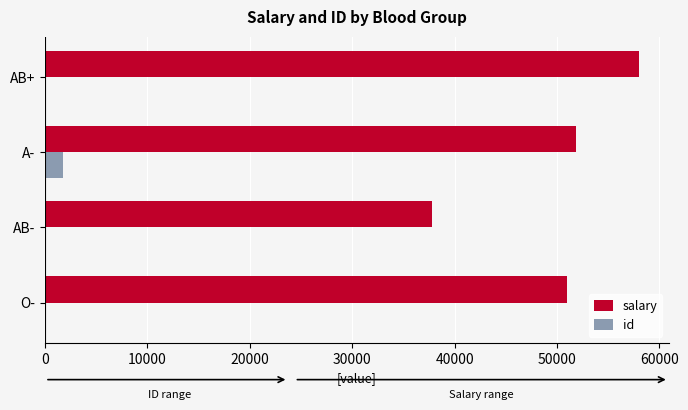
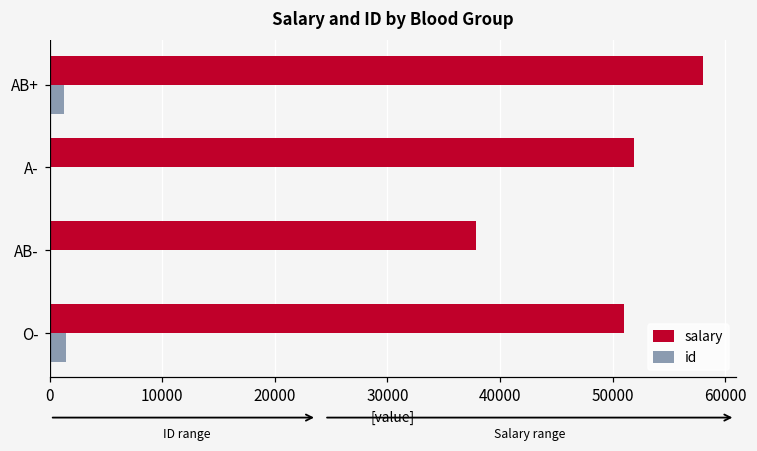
  {
    "salary": {
      "AB+": 58000,
      "A-": 51800,
      "AB-": 37800,
      "O-": 51000
    },
    "id": {
-     "AB+": 0,
-     "A-": 1700,
-     "O-": 0
+     "AB+": 1300,
+     "A-": 0,
+     "O-": 1400
    }
  }
